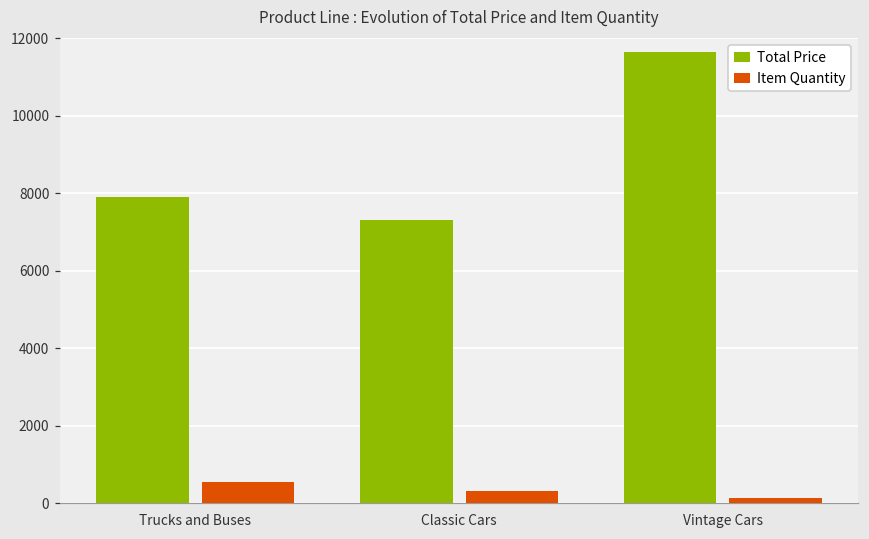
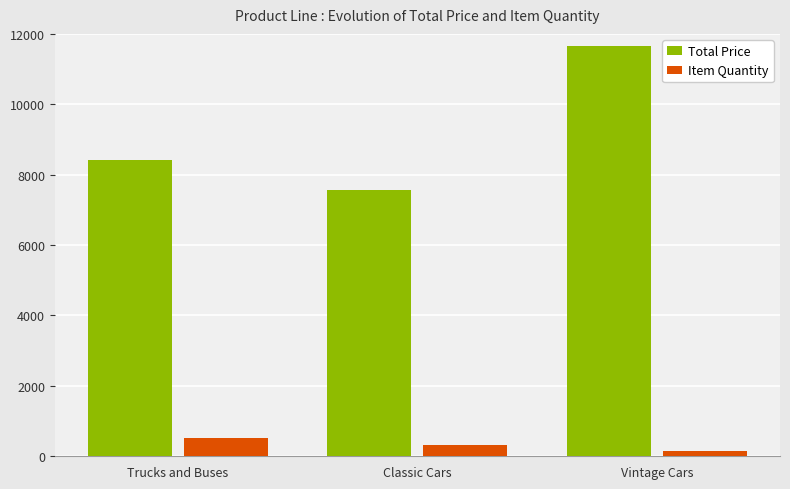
  {
    "Total Price": {
-     "Trucks and Buses": 7900,
-     "Classic Cars": 7300,
+     "Trucks and Buses": 8400,
+     "Classic Cars": 7600,
      "Vintage Cars": 11600
    },
    "Item Quantity": {
      "Trucks and Buses": 500,
      "Classic Cars": 300,
      "Vintage Cars": 100
    }
  }
